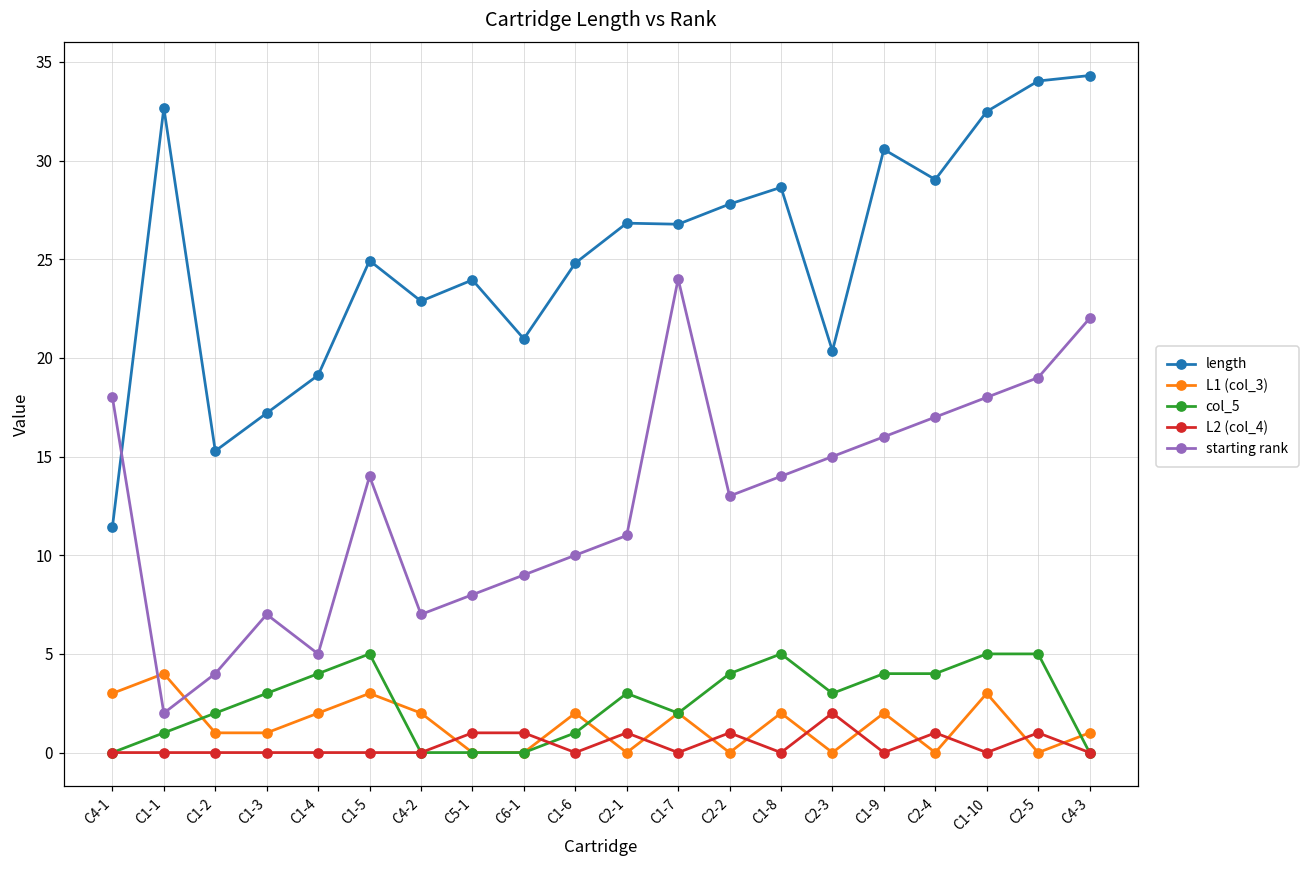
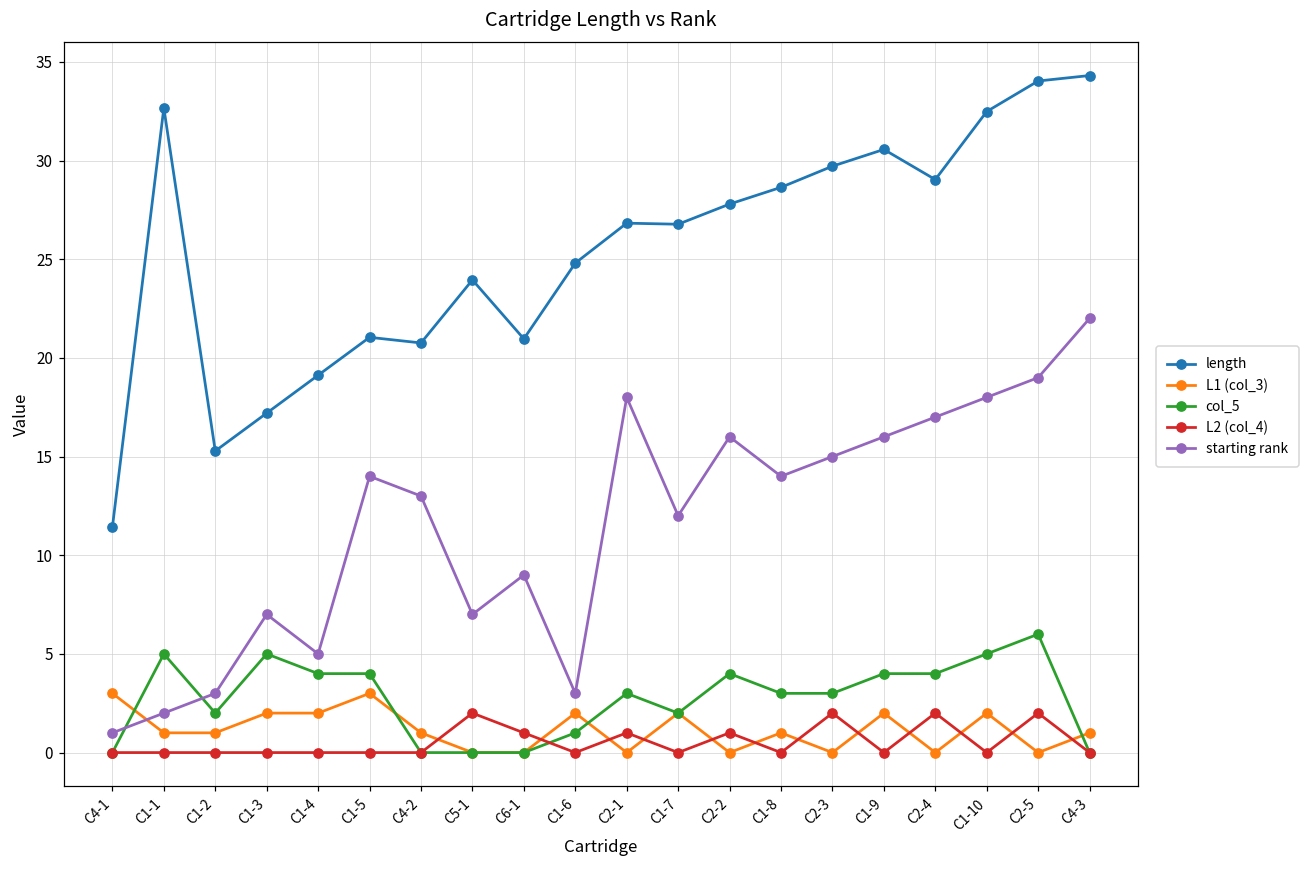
  {
    "length": {
      "C4-1": 11.4,
      "C1-1": 32.7,
      "C1-2": 15.3,
      "C1-3": 17.2,
      "C1-4": 19.1,
-     "C1-5": 24.9,
-     "C4-2": 22.9,
+     "C1-5": 21.0,
+     "C4-2": 20.8,
      "C5-1": 24.0,
      "C6-1": 21.0,
      "C1-6": 24.8,
      "C2-1": 26.8,
      "C1-7": 26.8,
      "C2-2": 27.8,
      "C1-8": 28.6,
-     "C2-3": 20.4,
+     "C2-3": 29.7,
      "C1-9": 30.6,
      "C2-4": 29.0,
      "C1-10": 32.5,
      "C2-5": 34.0,
      "C4-3": 34.3
    },
    "L1 (col_3)": {
      "C4-1": 3,
-     "C1-1": 4,
+     "C1-1": 1,
      "C1-2": 1,
-     "C1-3": 1,
+     "C1-3": 2,
      "C1-4": 2,
      "C1-5": 3,
-     "C4-2": 2,
+     "C4-2": 1,
      "C1-6": 2,
      "C2-1": 0,
      "C2-2": 0,
-     "C1-8": 2,
+     "C1-8": 1,
      "C2-3": 0,
      "C1-9": 2,
      "C2-4": 0,
-     "C1-10": 3,
+     "C1-10": 2,
      "C2-5": 0,
      "C4-3": 1
    },
    "col_5": {
-     "C1-1": 1,
+     "C1-1": 5,
      "C1-2": 2,
-     "C1-3": 3,
+     "C1-3": 5,
      "C1-4": 4,
-     "C1-5": 5,
+     "C1-5": 4,
      "C1-6": 1,
      "C2-1": 3,
      "C2-2": 4,
-     "C1-8": 5,
+     "C1-8": 3,
      "C2-3": 3,
      "C1-9": 4,
      "C2-4": 4,
      "C1-10": 5,
-     "C2-5": 5
+     "C2-5": 6
    },
    "L2 (col_4)": {
      "C1-1": 0,
      "C1-2": 0,
      "C1-3": 0,
      "C1-4": 0,
      "C1-5": 0,
-     "C5-1": 1,
+     "C5-1": 2,
      "C6-1": 1,
      "C1-6": 0,
      "C2-1": 1,
      "C1-7": 0,
      "C2-2": 1,
      "C1-8": 0,
      "C2-3": 2,
      "C1-9": 0,
-     "C2-4": 1,
+     "C2-4": 2,
      "C1-10": 0,
-     "C2-5": 1
+     "C2-5": 2
    },
    "starting rank": {
-     "C4-1": 18,
+     "C4-1": 1,
      "C1-1": 2,
-     "C1-2": 4,
+     "C1-2": 3,
      "C1-3": 7,
      "C1-4": 5,
      "C1-5": 14,
-     "C4-2": 7,
-     "C5-1": 8,
+     "C4-2": 13,
+     "C5-1": 7,
      "C6-1": 9,
-     "C1-6": 10,
-     "C2-1": 11,
-     "C1-7": 24,
-     "C2-2": 13,
+     "C1-6": 3,
+     "C2-1": 18,
+     "C1-7": 12,
+     "C2-2": 16,
      "C1-8": 14,
      "C2-3": 15,
      "C1-9": 16,
      "C2-4": 17,
      "C1-10": 18,
      "C2-5": 19,
      "C4-3": 22
    }
  }
